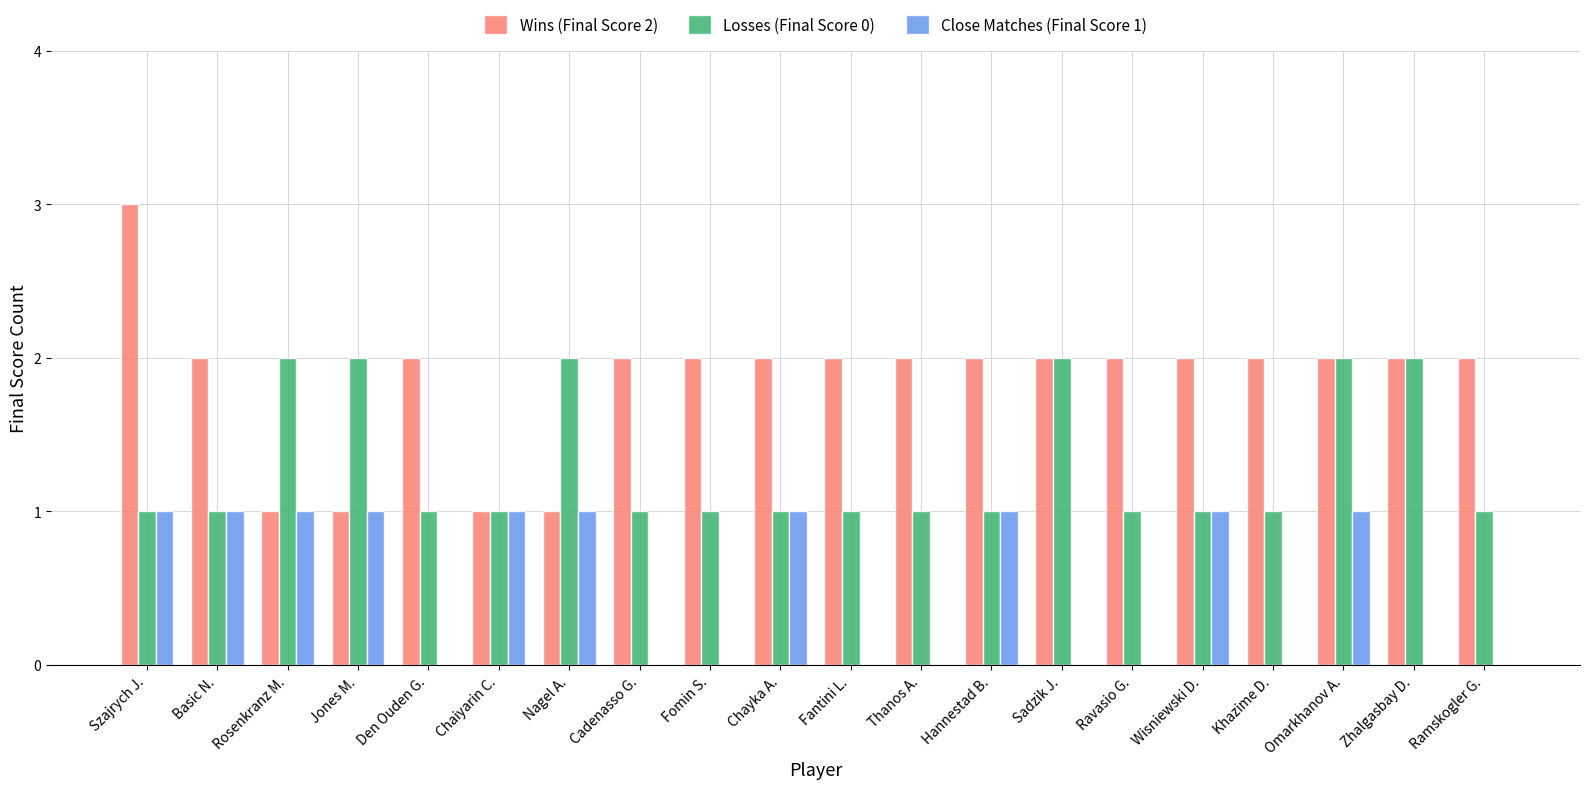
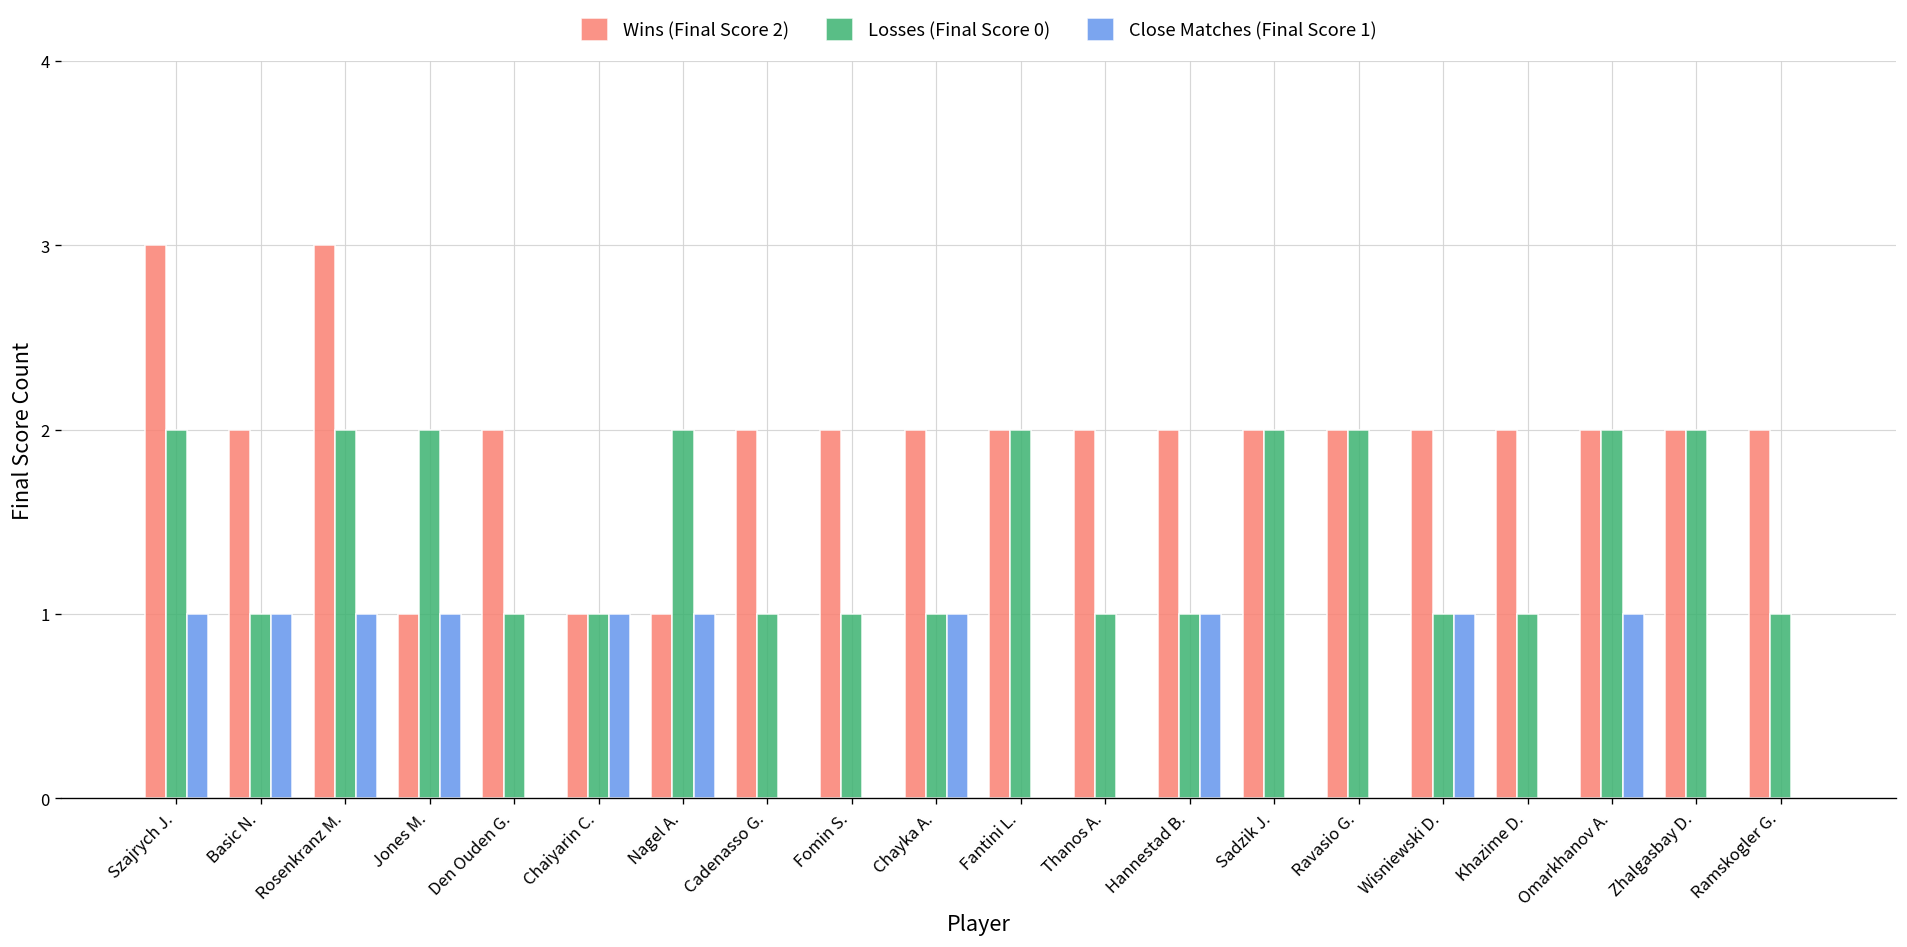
  {
    "Wins (Final Score 2)": {
      "Szajrych J.": 3,
      "Basic N.": 2,
-     "Rosenkranz M.": 1,
+     "Rosenkranz M.": 3,
      "Jones M.": 1,
      "Den Ouden G.": 2,
      "Chaiyarin C.": 1,
      "Nagel A.": 1,
      "Cadenasso G.": 2,
      "Fomin S.": 2,
      "Chayka A.": 2,
      "Fantini L.": 2,
      "Thanos A.": 2,
      "Hannestad B.": 2,
      "Sadzik J.": 2,
      "Ravasio G.": 2,
      "Wisniewski D.": 2,
      "Khazime D.": 2,
      "Omarkhanov A.": 2,
      "Zhalgasbay D.": 2,
      "Ramskogler G.": 2
    },
    "Losses (Final Score 0)": {
-     "Szajrych J.": 1,
+     "Szajrych J.": 2,
      "Basic N.": 1,
      "Rosenkranz M.": 2,
      "Jones M.": 2,
      "Den Ouden G.": 1,
      "Chaiyarin C.": 1,
      "Nagel A.": 2,
      "Cadenasso G.": 1,
      "Fomin S.": 1,
      "Chayka A.": 1,
-     "Fantini L.": 1,
+     "Fantini L.": 2,
      "Thanos A.": 1,
      "Hannestad B.": 1,
      "Sadzik J.": 2,
-     "Ravasio G.": 1,
+     "Ravasio G.": 2,
      "Wisniewski D.": 1,
      "Khazime D.": 1,
      "Omarkhanov A.": 2,
      "Zhalgasbay D.": 2,
      "Ramskogler G.": 1
    },
    "Close Matches (Final Score 1)": {
      "Szajrych J.": 1,
      "Basic N.": 1,
      "Rosenkranz M.": 1,
      "Jones M.": 1,
      "Den Ouden G.": 0,
      "Chaiyarin C.": 1,
      "Nagel A.": 1,
      "Cadenasso G.": 0,
      "Fomin S.": 0,
      "Chayka A.": 1,
      "Fantini L.": 0,
      "Thanos A.": 0,
      "Hannestad B.": 1,
      "Sadzik J.": 0,
      "Ravasio G.": 0,
      "Wisniewski D.": 1,
      "Khazime D.": 0,
      "Omarkhanov A.": 1,
      "Zhalgasbay D.": 0,
      "Ramskogler G.": 0
    }
  }
